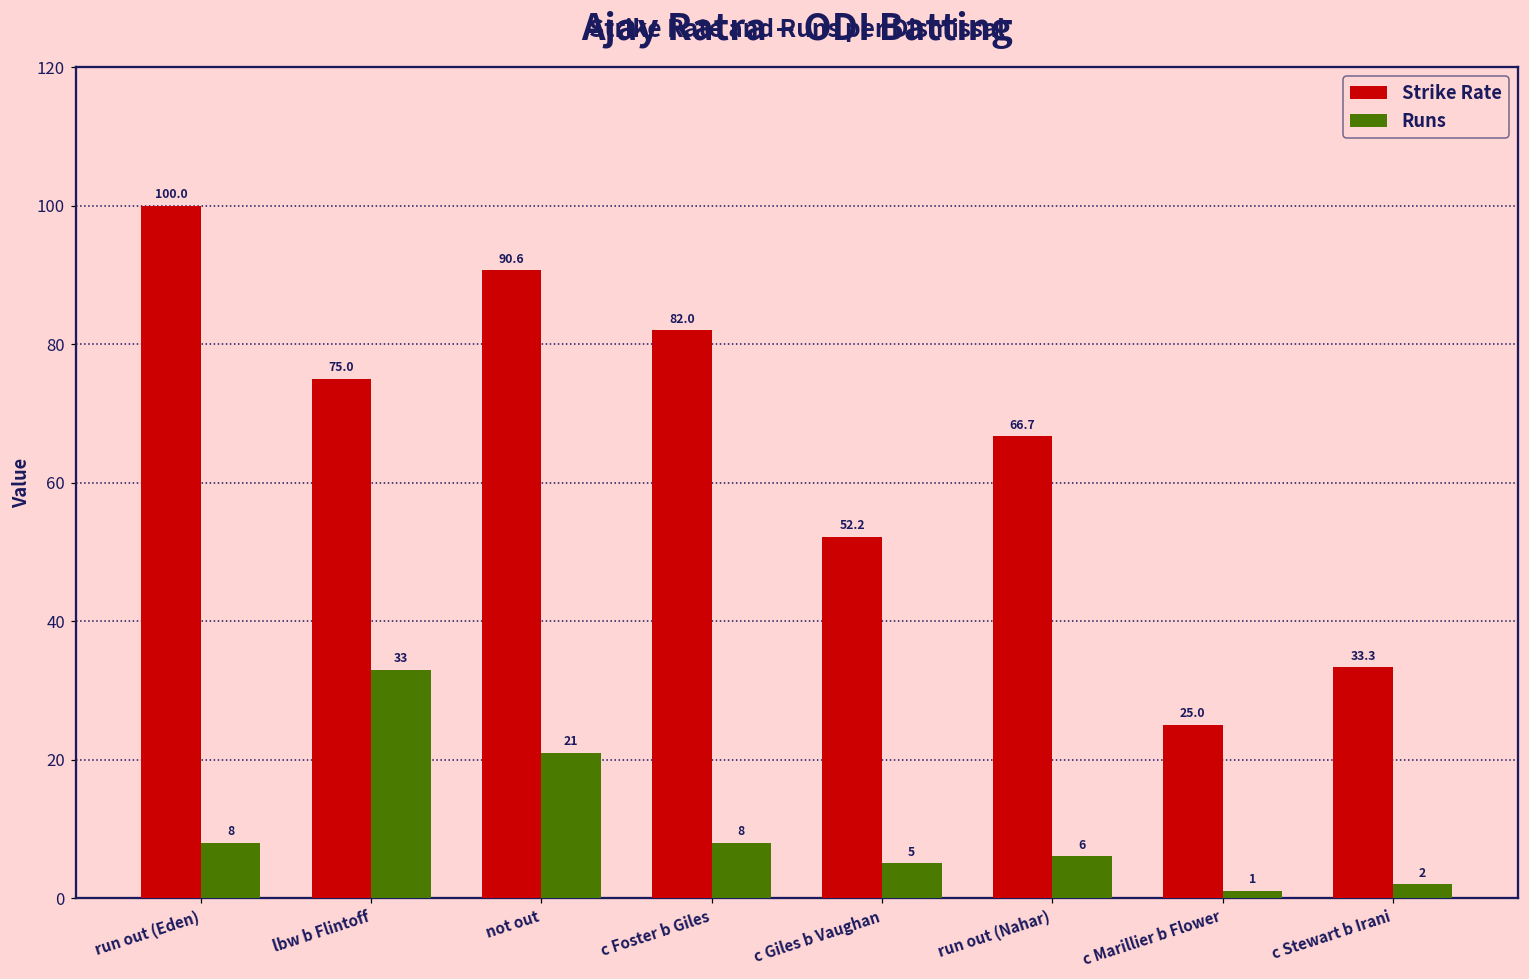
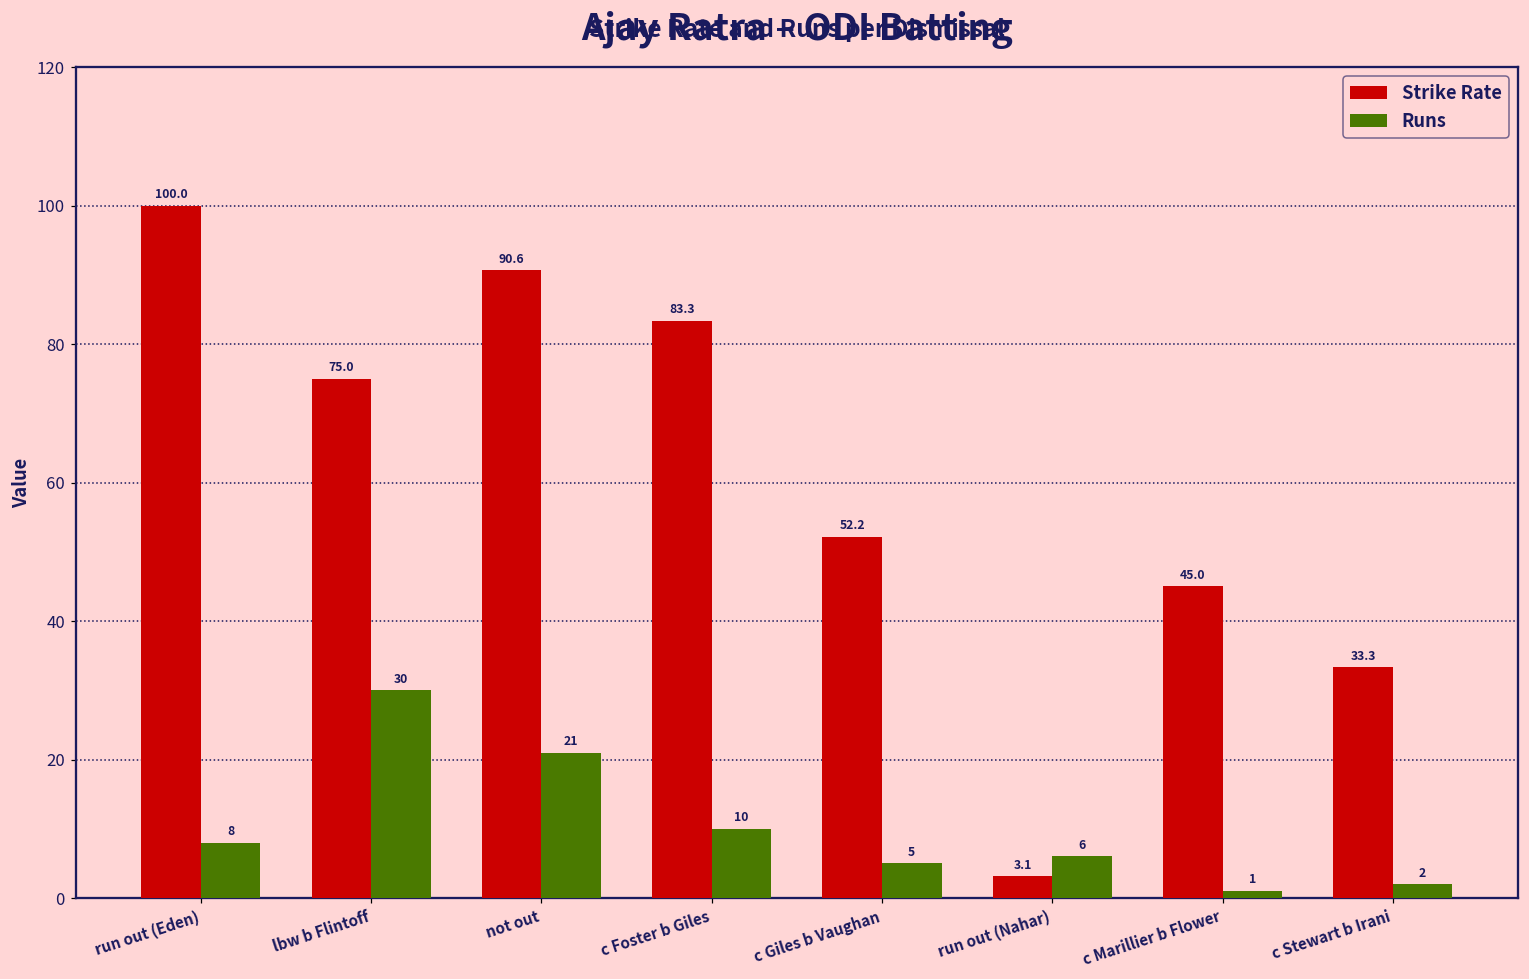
  {
    "Strike Rate": {
      "run out (Eden)": 100.0,
      "lbw b Flintoff": 75.0,
      "not out": 90.6,
-     "c Foster b Giles": 82.0,
+     "c Foster b Giles": 83.3,
      "c Giles b Vaughan": 52.2,
-     "run out (Nahar)": 66.7,
-     "c Marillier b Flower": 25.0,
+     "run out (Nahar)": 3.1,
+     "c Marillier b Flower": 45.0,
      "c Stewart b Irani": 33.3
    },
    "Runs": {
      "run out (Eden)": 8,
-     "lbw b Flintoff": 33,
+     "lbw b Flintoff": 30,
      "not out": 21,
-     "c Foster b Giles": 8,
+     "c Foster b Giles": 10,
      "c Giles b Vaughan": 5,
      "run out (Nahar)": 6,
      "c Marillier b Flower": 1,
      "c Stewart b Irani": 2
    }
  }
